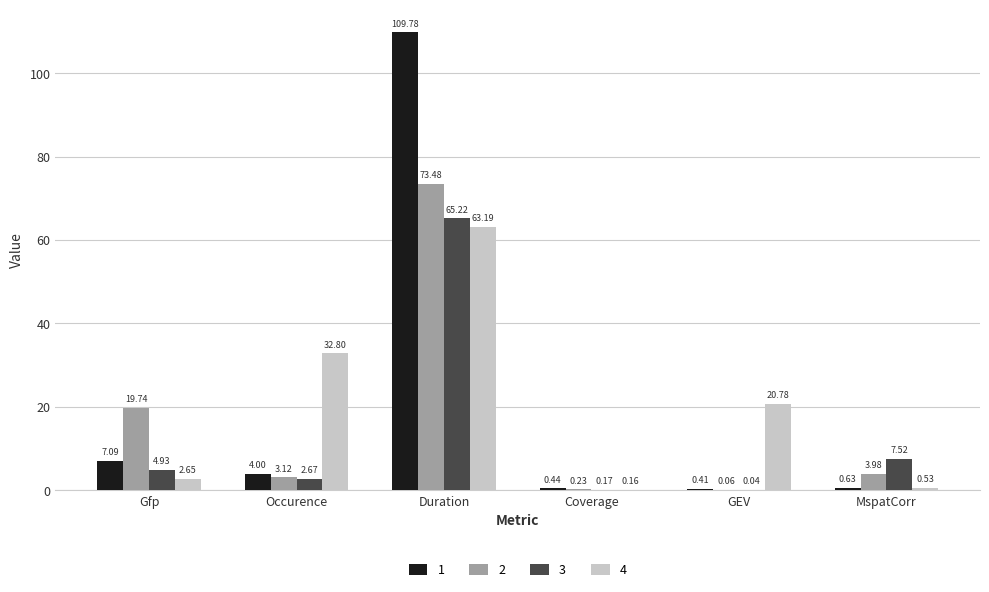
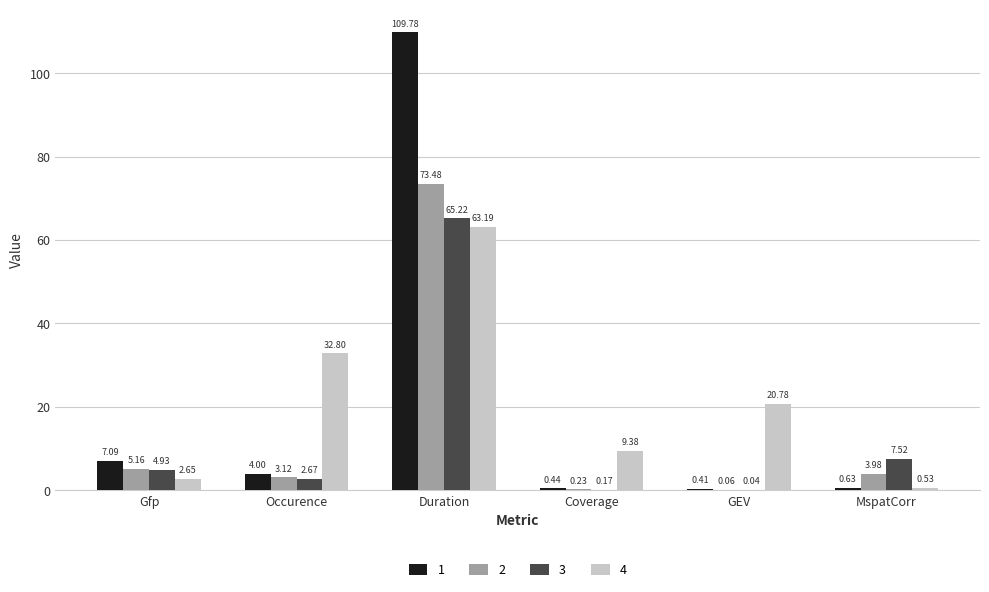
  {
    "1": {
      "Gfp": 7.09,
      "Occurence": 4.00,
      "Duration": 109.78,
      "Coverage": 0.44,
      "GEV": 0.41,
      "MspatCorr": 0.63
    },
    "2": {
-     "Gfp": 19.74,
+     "Gfp": 5.16,
      "Occurence": 3.12,
      "Duration": 73.48,
      "Coverage": 0.23,
      "GEV": 0.06,
      "MspatCorr": 3.98
    },
    "3": {
      "Gfp": 4.93,
      "Occurence": 2.67,
      "Duration": 65.22,
      "Coverage": 0.17,
      "GEV": 0.04,
      "MspatCorr": 7.52
    },
    "4": {
      "Gfp": 2.65,
      "Occurence": 32.80,
      "Duration": 63.19,
-     "Coverage": 0.16,
+     "Coverage": 9.38,
      "GEV": 20.78,
      "MspatCorr": 0.53
    }
  }
